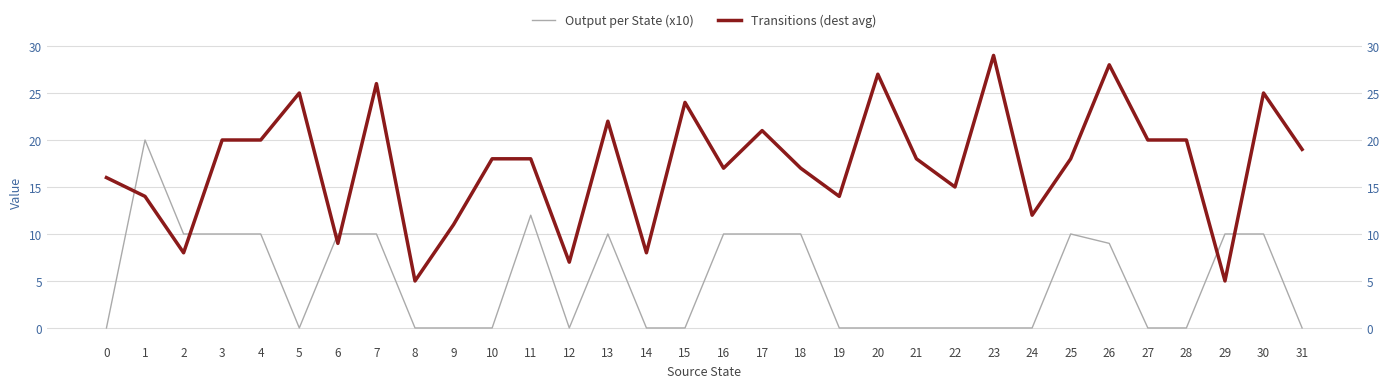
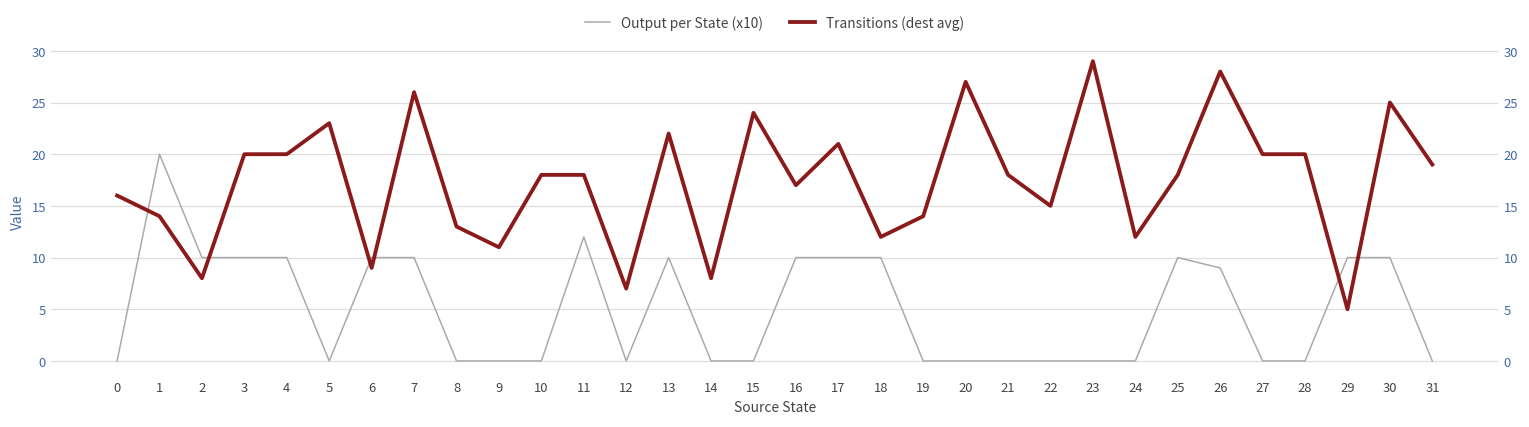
  {
    "Output per State (x10)": {
      "0": 0,
      "1": 20,
      "2": 10,
      "3": 10,
      "4": 10,
      "5": 0,
      "6": 10,
      "7": 10,
      "8": 0,
      "9": 0,
      "10": 0,
      "11": 12,
      "12": 0,
      "13": 10,
      "14": 0,
      "15": 0,
      "16": 10,
      "17": 10,
      "18": 10,
      "19": 0,
      "20": 0,
      "21": 0,
      "22": 0,
      "23": 0,
      "24": 0,
      "25": 10,
      "26": 9,
      "27": 0,
      "28": 0,
      "29": 10,
      "30": 10,
      "31": 0
    },
    "Transitions (dest avg)": {
      "0": 16,
      "1": 14,
      "2": 8,
      "3": 20,
      "4": 20,
-     "5": 25,
+     "5": 23,
      "6": 9,
      "7": 26,
-     "8": 5,
+     "8": 13,
      "9": 11,
      "10": 18,
      "11": 18,
      "12": 7,
      "13": 22,
      "14": 8,
      "15": 24,
      "16": 17,
      "17": 21,
-     "18": 17,
+     "18": 12,
      "19": 14,
      "20": 27,
      "21": 18,
      "22": 15,
      "23": 29,
      "24": 12,
      "25": 18,
      "26": 28,
      "27": 20,
      "28": 20,
      "29": 5,
      "30": 25,
      "31": 19
    }
  }
